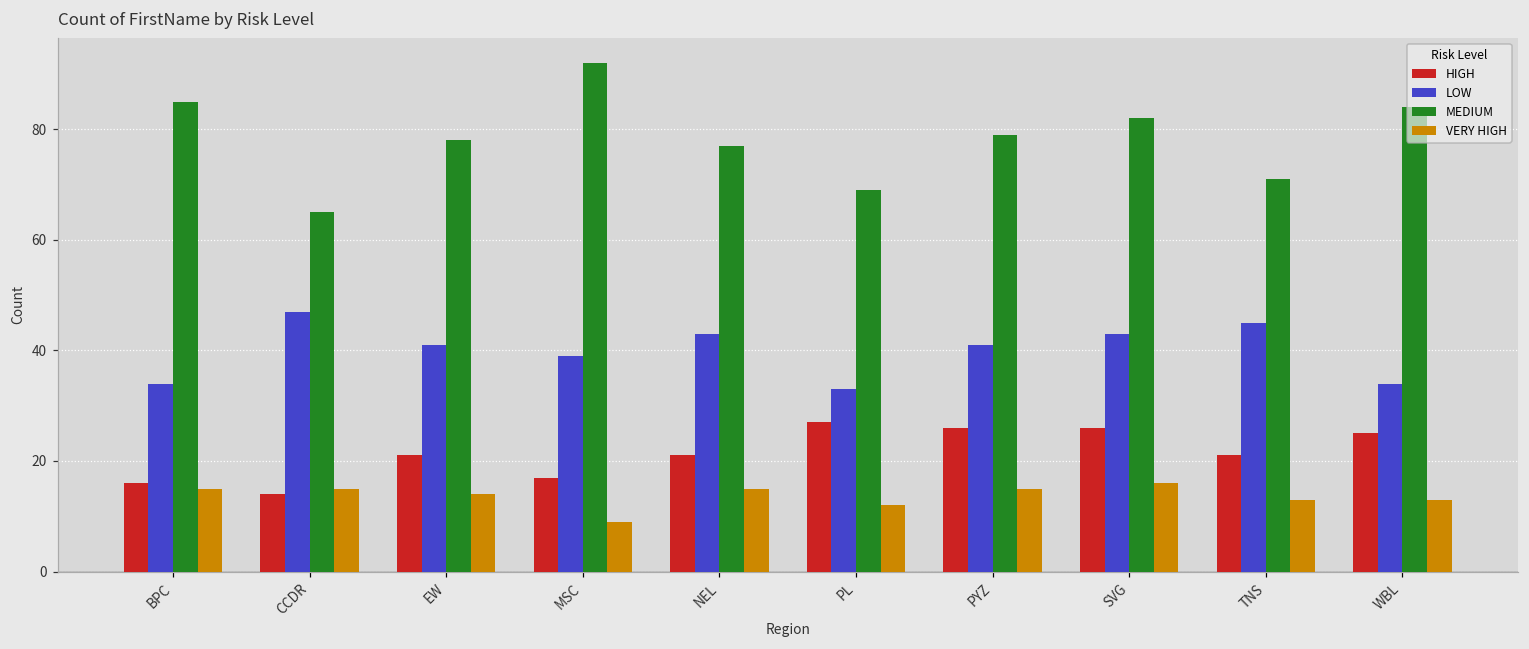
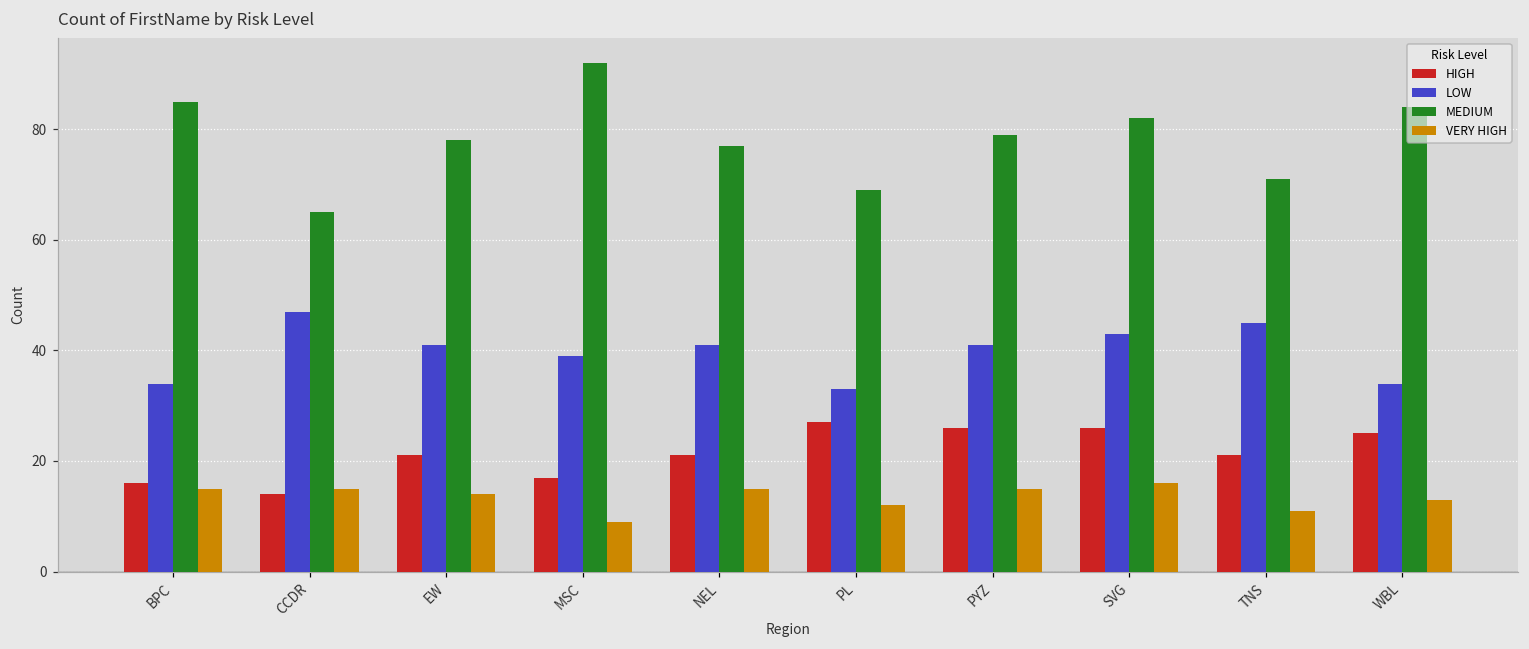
  {
    "HIGH": {
      "BPC": 16,
      "CCDR": 14,
      "EW": 21,
      "MSC": 17,
      "NEL": 21,
      "PL": 27,
      "PYZ": 26,
      "SVG": 26,
      "TNS": 21,
      "WBL": 25
    },
    "LOW": {
      "BPC": 34,
      "CCDR": 47,
      "EW": 41,
      "MSC": 39,
-     "NEL": 43,
+     "NEL": 41,
      "PL": 33,
      "PYZ": 41,
      "SVG": 43,
      "TNS": 45,
      "WBL": 34
    },
    "MEDIUM": {
      "BPC": 85,
      "CCDR": 65,
      "EW": 78,
      "MSC": 92,
      "NEL": 77,
      "PL": 69,
      "PYZ": 79,
      "SVG": 82,
      "TNS": 71
    },
    "VERY HIGH": {
      "BPC": 15,
      "CCDR": 15,
      "EW": 14,
      "MSC": 9,
      "NEL": 15,
      "PL": 12,
      "PYZ": 15,
      "SVG": 16,
-     "TNS": 13,
+     "TNS": 11,
      "WBL": 13
    }
  }
